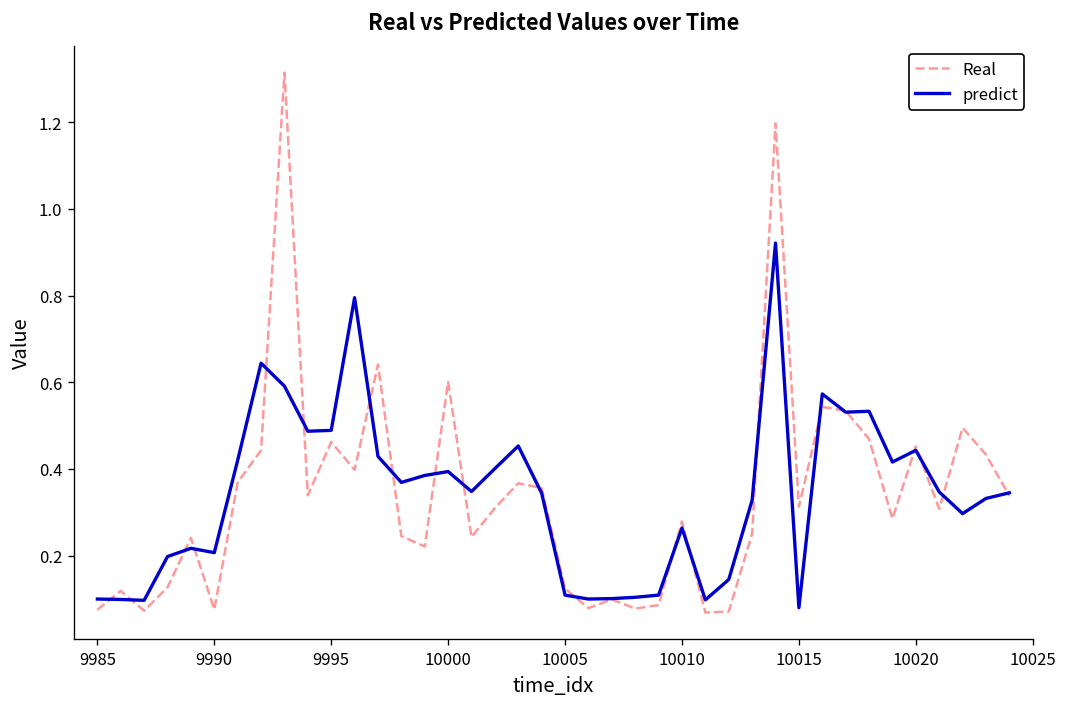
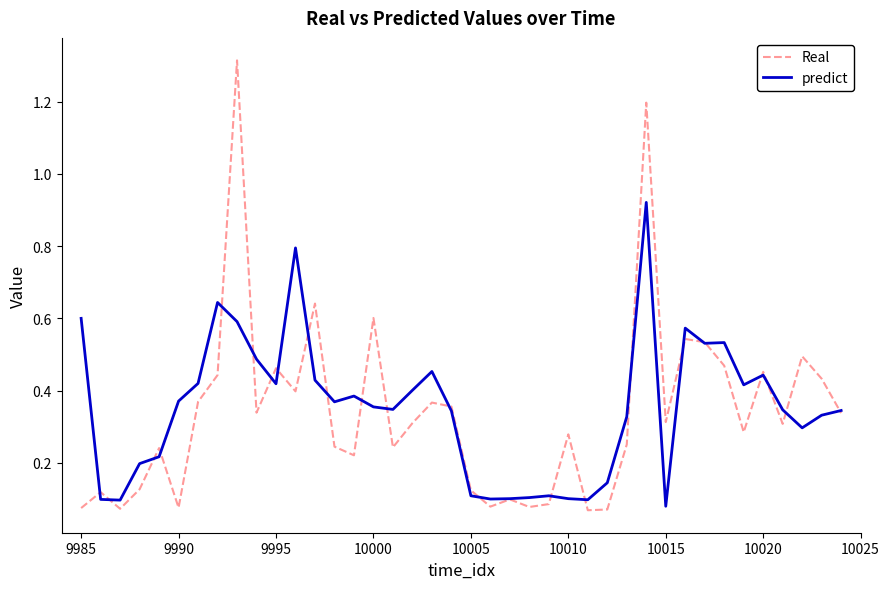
  {
    "Real": {
      "9985": 0.08,
      "9990": 0.08,
      "9995": 0.46,
      "10000": 0.60,
      "10005": 0.12,
      "10010": 0.28,
      "10015": 0.31,
      "10020": 0.45
    },
    "predict": {
-     "9985": 0.1,
-     "9990": 0.21,
-     "9995": 0.49,
-     "10000": 0.39,
+     "9985": 0.6,
+     "9990": 0.37,
+     "9995": 0.42,
+     "10000": 0.36,
      "10005": 0.11,
-     "10010": 0.26,
+     "10010": 0.10,
      "10015": 0.08,
      "10020": 0.44
    }
  }
